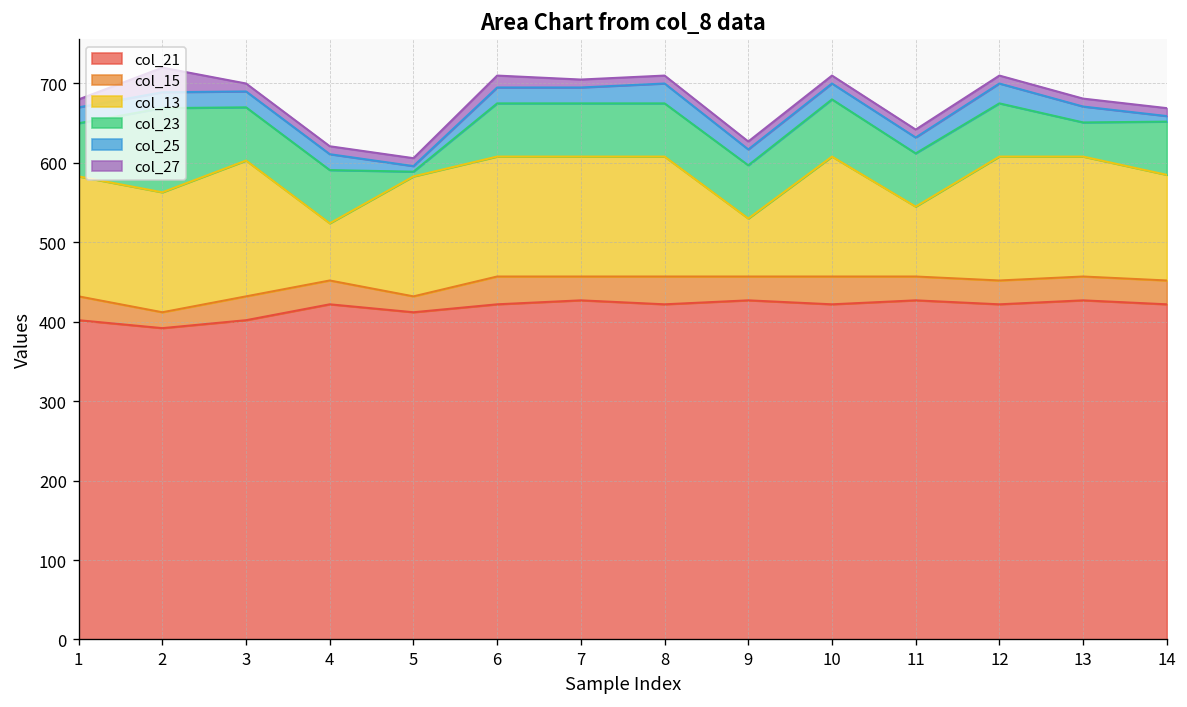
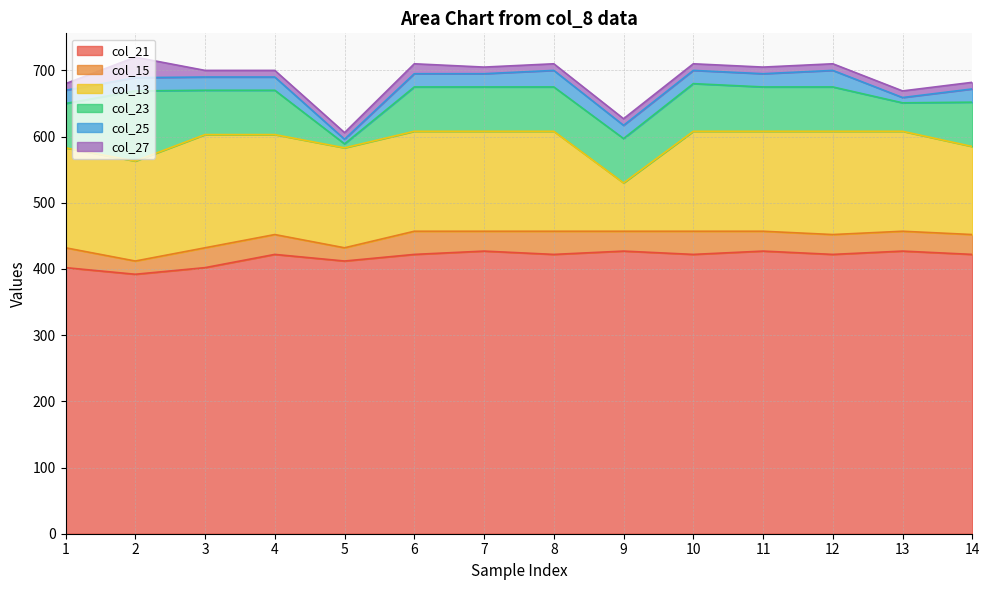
  {
    "col_13": {
      "1": 150,
      "2": 150,
      "3": 170,
-     "4": 70,
+     "4": 150,
      "5": 150,
      "6": 150,
      "7": 150,
      "8": 150,
      "9": 70,
      "10": 150,
-     "11": 90,
+     "11": 150,
      "12": 160,
      "13": 150,
      "14": 130
    },
    "col_23": {
      "1": 70,
      "3": 70,
      "4": 70,
      "5": 10,
      "6": 70,
      "7": 70,
      "8": 70,
      "9": 70,
      "10": 70,
      "11": 70,
      "12": 70,
      "13": 40,
      "14": 70
    },
    "col_25": {
      "1": 20,
      "3": 20,
      "4": 20,
      "5": 10,
      "6": 20,
      "7": 20,
      "8": 30,
      "9": 20,
      "10": 20,
      "11": 20,
      "12": 30,
-     "13": 20,
-     "14": 10
+     "13": 10,
+     "14": 20
    },
    "col_27": {
      "1": 10,
      "3": 10,
      "4": 10,
      "5": 10,
      "6": 20,
      "7": 10,
      "8": 10,
      "9": 10,
      "10": 10,
      "11": 10,
      "12": 10,
      "13": 10,
      "14": 10
    }
  }
